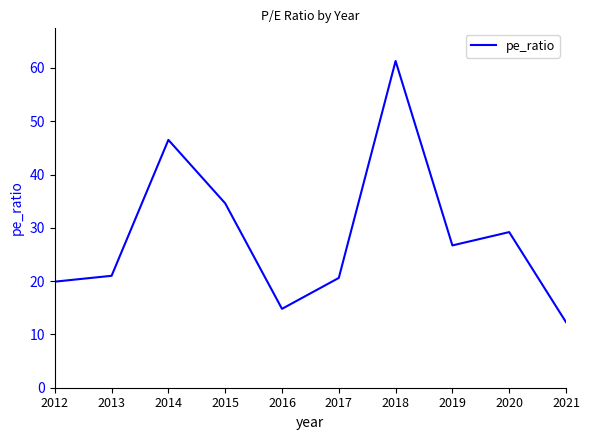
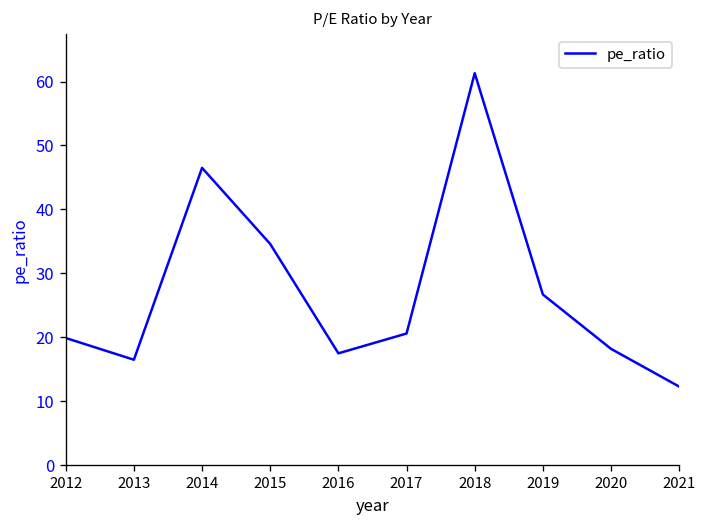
  {
    "2012": 20,
-   "2013": 21,
+   "2013": 17,
    "2014": 47,
    "2015": 35,
-   "2016": 15,
+   "2016": 18,
    "2017": 21,
    "2018": 61,
    "2019": 27,
-   "2020": 29,
+   "2020": 18,
    "2021": 12
  }
